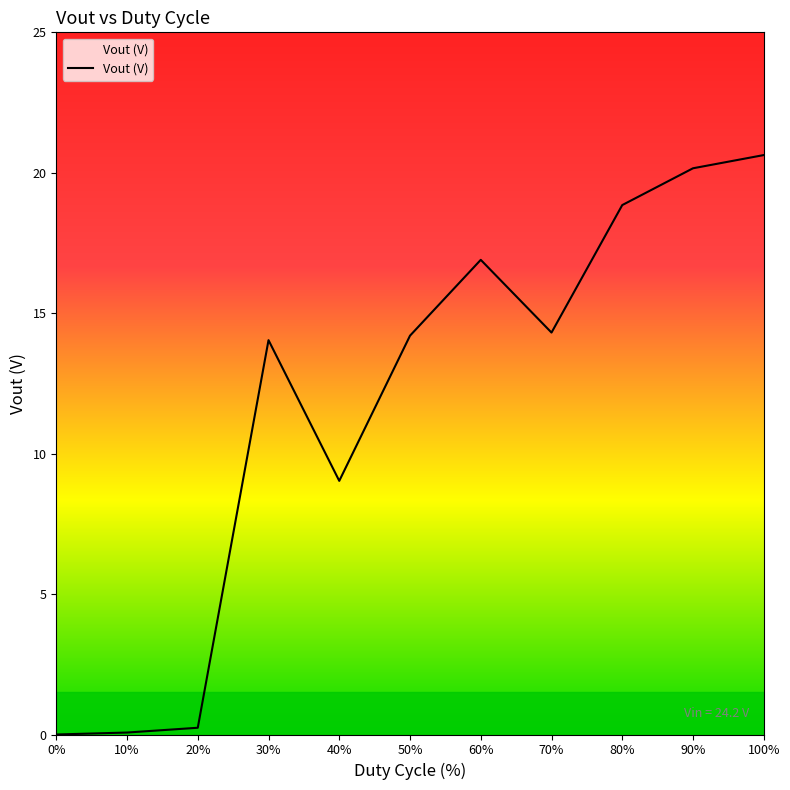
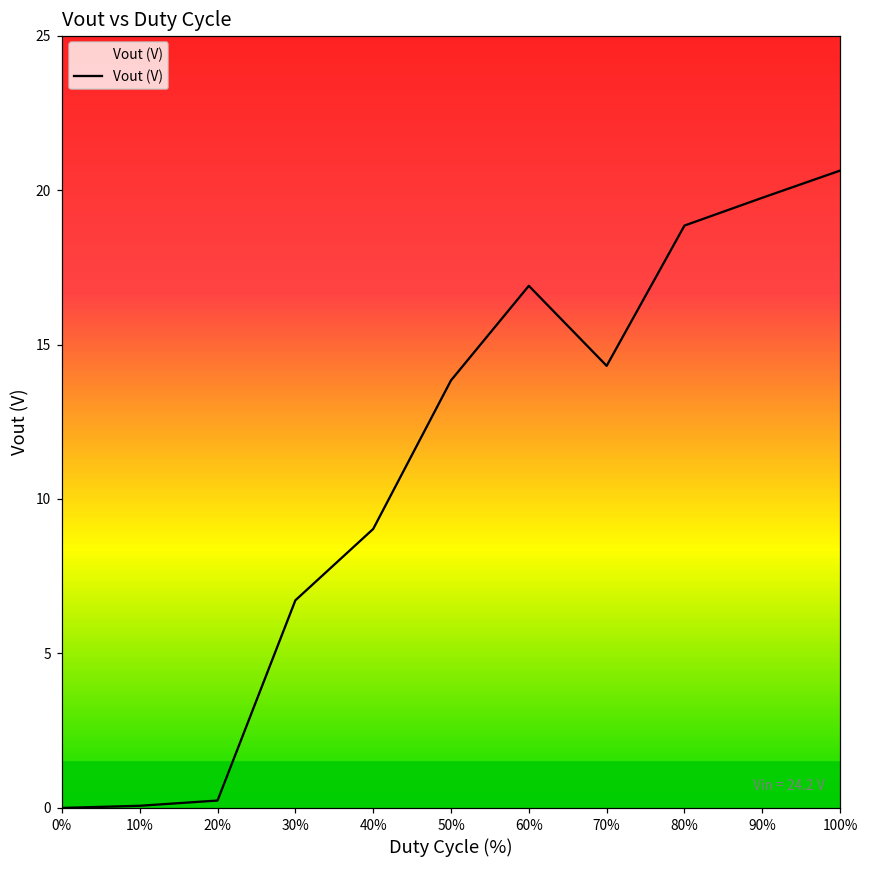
  {
-   "30%": 14.0,
+   "30%": 6.7,
    "40%": 9.0,
-   "50%": 14.2,
+   "50%": 13.8,
    "60%": 16.9,
    "70%": 14.3,
    "80%": 18.9,
-   "90%": 20.2,
+   "90%": 19.8,
    "100%": 20.6
  }
